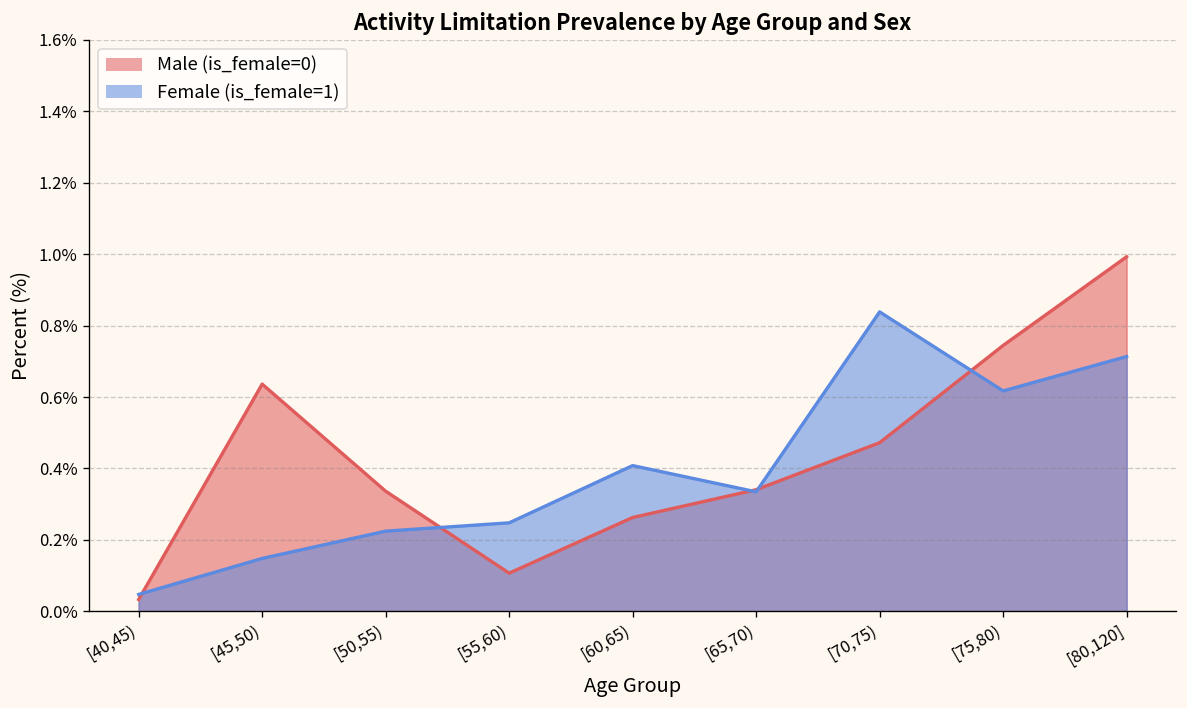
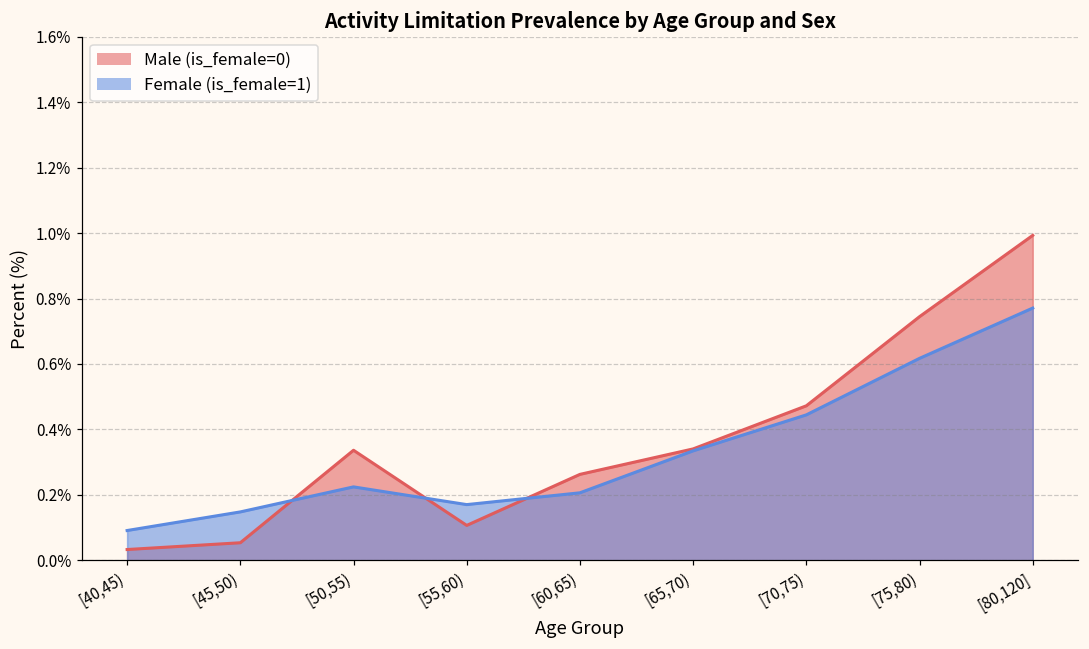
  {
    "Male (is_female=0)": {
      "[40,45)": "0.03%",
-     "[45,50)": "0.64%",
+     "[45,50)": "0.05%",
      "[50,55)": "0.34%",
      "[55,60)": "0.11%",
      "[60,65)": "0.26%",
      "[70,75)": "0.47%",
      "[75,80)": "0.74%",
      "[80,120]": "0.99%"
    },
    "Female (is_female=1)": {
-     "[40,45)": "0.05%",
+     "[40,45)": "0.09%",
      "[45,50)": "0.15%",
      "[50,55)": "0.22%",
-     "[55,60)": "0.25%",
-     "[60,65)": "0.41%",
-     "[70,75)": "0.84%",
+     "[55,60)": "0.17%",
+     "[60,65)": "0.21%",
+     "[70,75)": "0.44%",
      "[75,80)": "0.62%",
-     "[80,120]": "0.71%"
+     "[80,120]": "0.77%"
    }
  }
